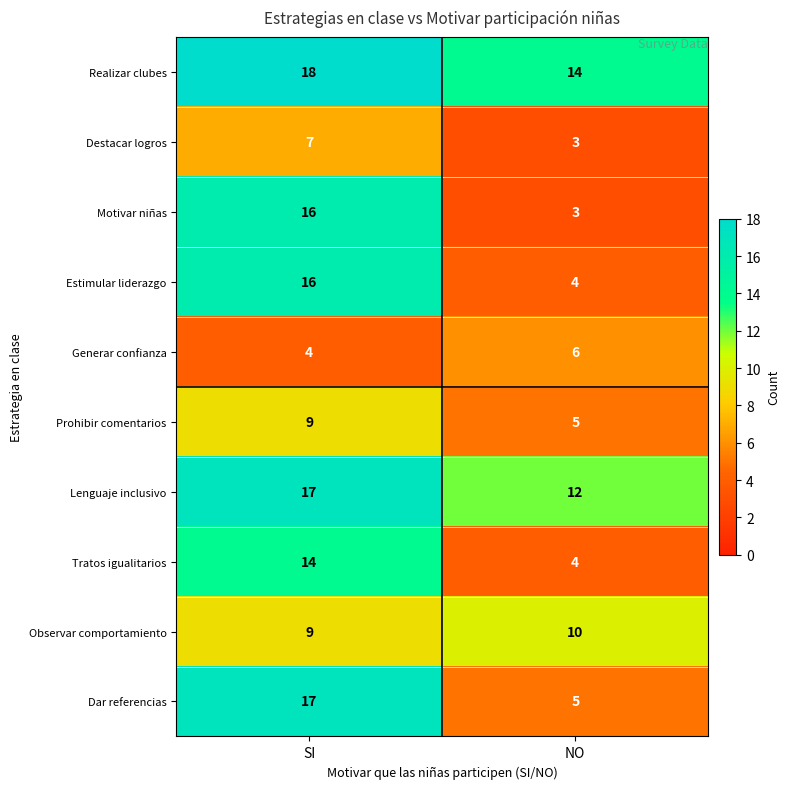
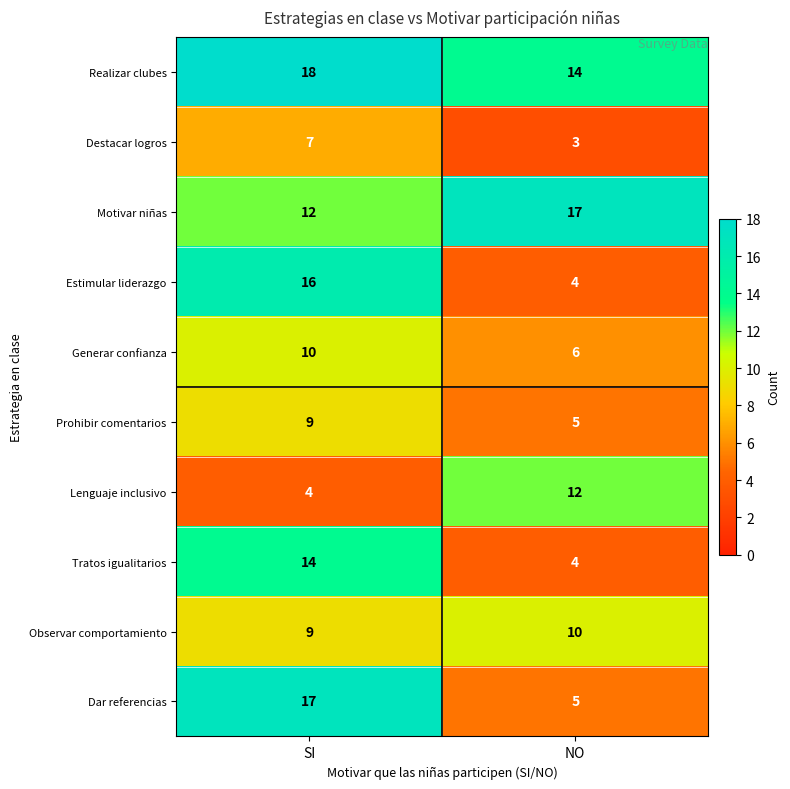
  {
    "Realizar clubes": {
      "SI": 18
    },
    "Destacar logros": {
      "SI": 7,
      "NO": 3
    },
    "Motivar niñas": {
-     "SI": 16,
-     "NO": 3
+     "SI": 12,
+     "NO": 17
    },
    "Estimular liderazgo": {
      "SI": 16,
      "NO": 4
    },
    "Generar confianza": {
-     "SI": 4,
+     "SI": 10,
      "NO": 6
    },
    "Prohibir comentarios": {
      "SI": 9,
      "NO": 5
    },
    "Lenguaje inclusivo": {
-     "SI": 17,
+     "SI": 4,
      "NO": 12
    },
    "Tratos igualitarios": {
      "SI": 14,
      "NO": 4
    },
    "Observar comportamiento": {
      "SI": 9,
      "NO": 10
    },
    "Dar referencias": {
      "SI": 17,
      "NO": 5
    }
  }
